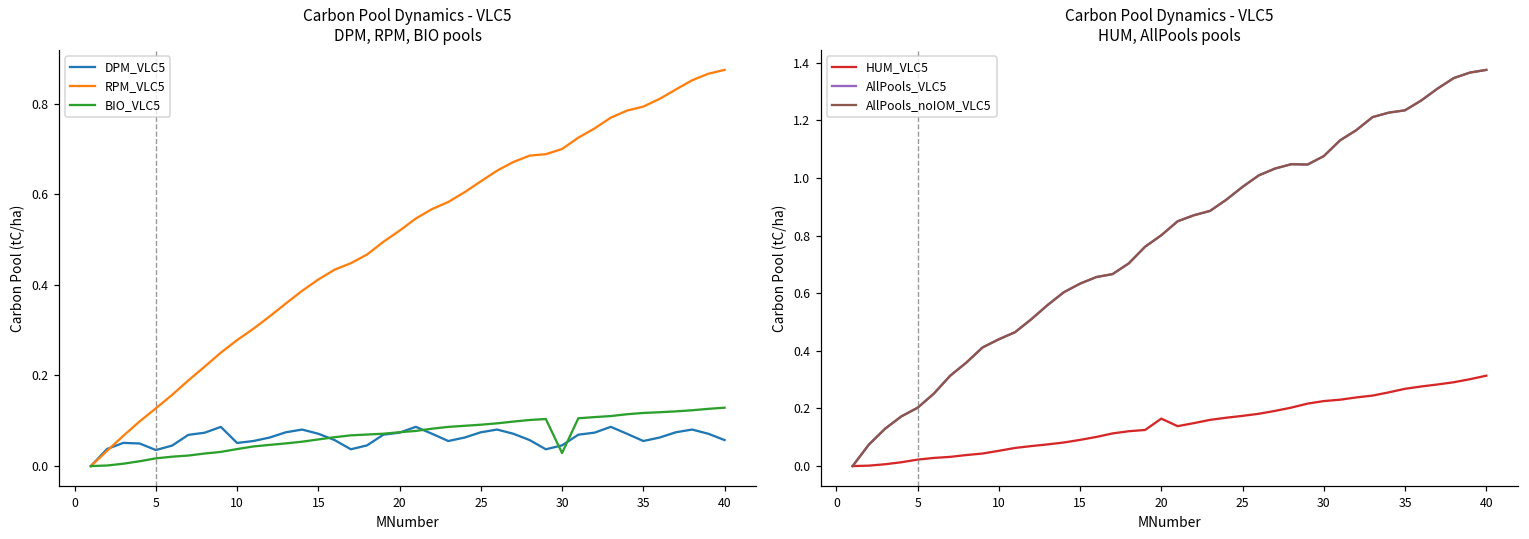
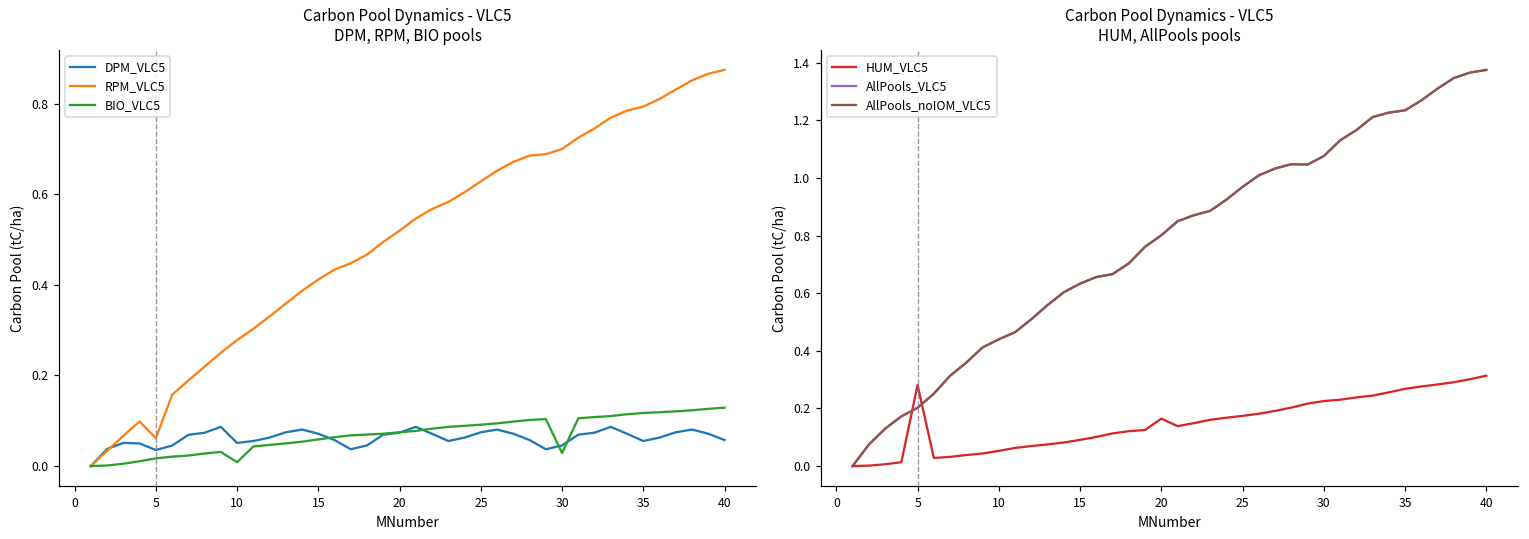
  {
    "Carbon Pool Dynamics - VLC5 DPM, RPM, BIO pools": {
      "DPM_VLC5": {
        "5": 0.04,
        "10": 0.05,
        "15": 0.07,
        "25": 0.07,
        "30": 0.05,
        "35": 0.06,
        "40": 0.06
      },
      "RPM_VLC5": {
-       "5": 0.13,
+       "5": 0.06,
        "10": 0.28,
        "15": 0.41,
        "20": 0.52,
        "25": 0.63,
        "30": 0.70,
        "35": 0.79,
        "40": 0.87
      },
      "BIO_VLC5": {
        "5": 0.02,
-       "10": 0.04,
+       "10": 0.01,
        "15": 0.06,
        "25": 0.09,
        "30": 0.03,
        "35": 0.12,
        "40": 0.13
      }
    },
    "Carbon Pool Dynamics - VLC5 HUM, AllPools pools": {
      "HUM_VLC5": {
-       "5": 0.02,
+       "5": 0.28,
        "10": 0.05,
        "15": 0.09,
        "20": 0.16,
        "25": 0.17,
        "30": 0.23,
        "35": 0.27,
        "40": 0.31
      },
      "AllPools_noIOM_VLC5": {
        "5": 0.20,
        "10": 0.44,
        "15": 0.63,
        "20": 0.80,
        "25": 0.97,
        "30": 1.08,
        "35": 1.23,
        "40": 1.37
      }
    }
  }
